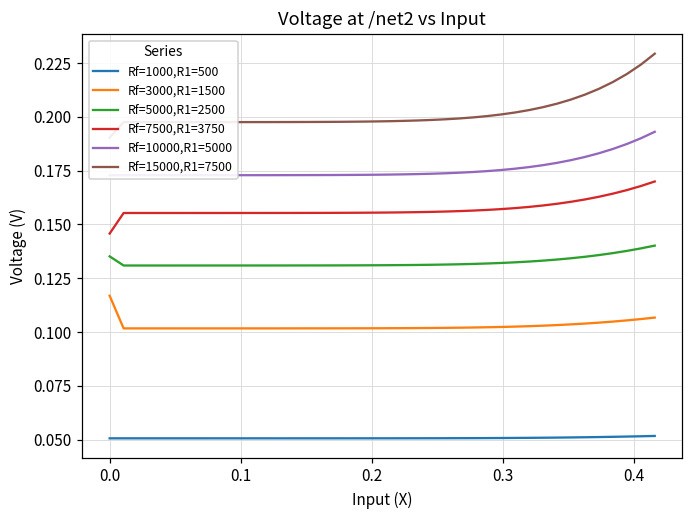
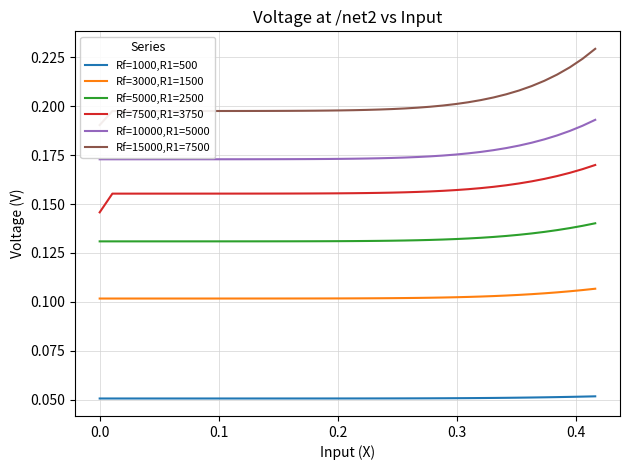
  {
    "Rf=1000,R1=500": {
      "0.0": 0.051
    },
    "Rf=3000,R1=1500": {
-     "0.0": 0.117
+     "0.0": 0.102
    },
    "Rf=5000,R1=2500": {
-     "0.0": 0.135
+     "0.0": 0.131
    },
    "Rf=7500,R1=3750": {
      "0.0": 0.146
    },
    "Rf=10000,R1=5000": {
      "0.0": 0.173
    }
  }
